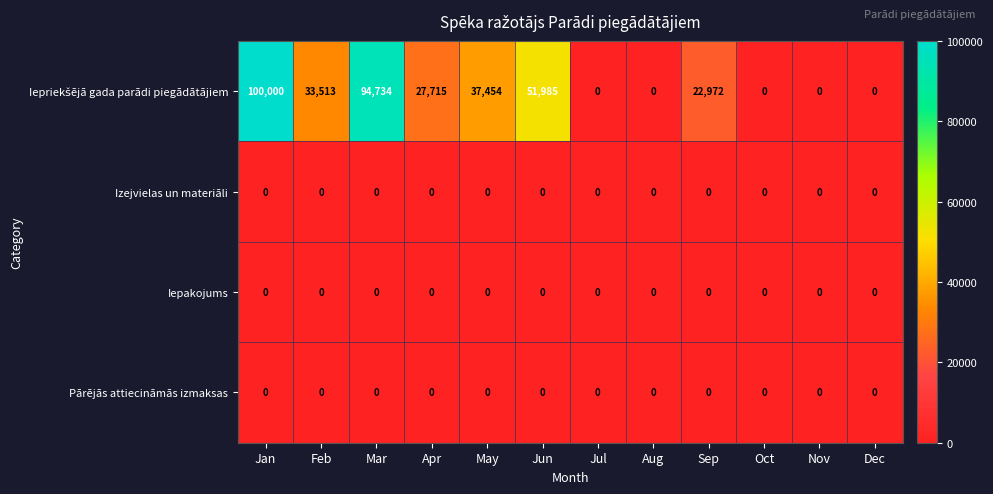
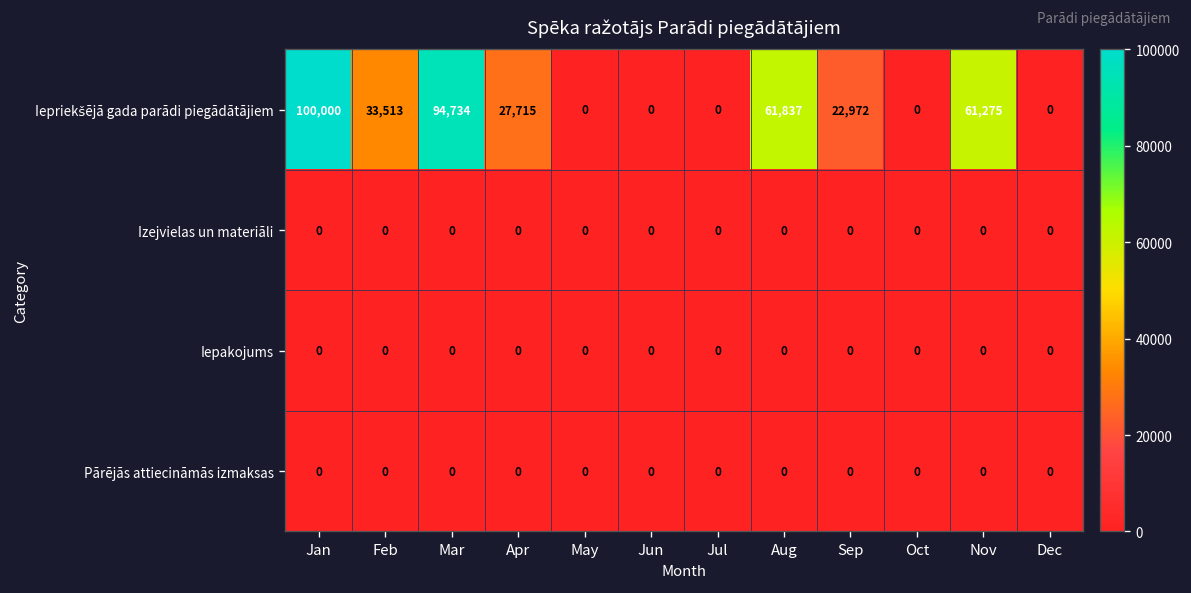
  {
    "Iepriekšējā gada parādi piegādātājiem": {
      "Jan": "100,000",
      "Feb": "33,513",
      "Mar": "94,734",
      "Apr": "27,715",
-     "May": "37,454",
-     "Jun": "51,985",
+     "May": "0",
+     "Jun": "0",
      "Jul": "0",
-     "Aug": "0",
+     "Aug": "61,837",
      "Sep": "22,972",
      "Oct": "0",
-     "Nov": "0",
+     "Nov": "61,275",
      "Dec": "0"
    },
    "Izejvielas un materiāli": {
      "Jan": "0",
      "Feb": "0",
      "Mar": "0",
      "Apr": "0",
      "May": "0",
      "Jun": "0",
      "Jul": "0",
      "Aug": "0",
      "Sep": "0",
      "Oct": "0",
      "Nov": "0",
      "Dec": "0"
    },
    "Iepakojums": {
      "Jan": "0",
      "Feb": "0",
      "Mar": "0",
      "Apr": "0",
      "May": "0",
      "Jun": "0",
      "Jul": "0",
      "Aug": "0",
      "Sep": "0",
      "Oct": "0",
      "Nov": "0",
      "Dec": "0"
    },
    "Pārējās attiecināmās izmaksas": {
      "Jan": "0",
      "Feb": "0",
      "Mar": "0",
      "Apr": "0",
      "May": "0",
      "Jun": "0",
      "Jul": "0",
      "Aug": "0",
      "Sep": "0",
      "Oct": "0",
      "Nov": "0",
      "Dec": "0"
    }
  }
